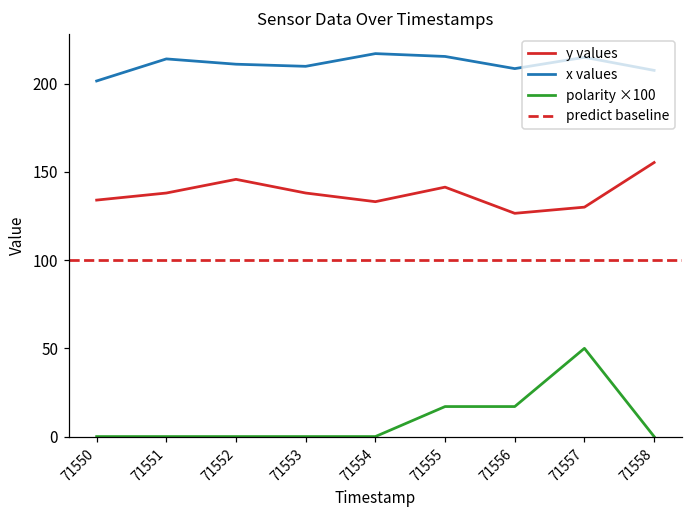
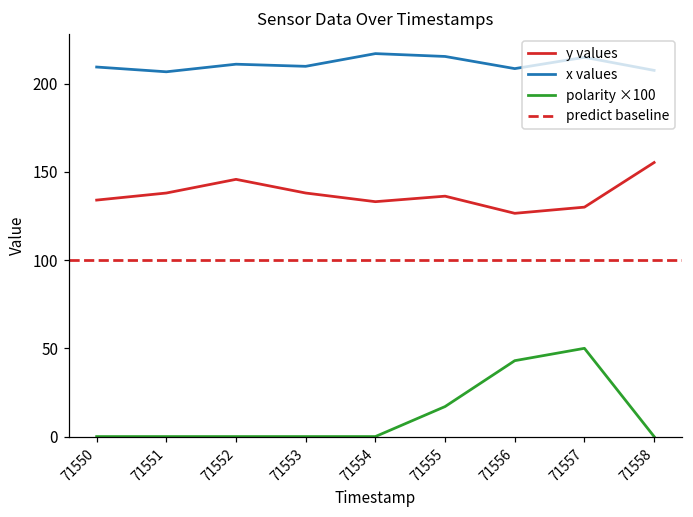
  {
    "y values": {
      "71550": 134,
      "71551": 138,
      "71552": 146,
      "71553": 138,
      "71554": 133,
-     "71555": 141,
+     "71555": 136,
      "71556": 127,
      "71557": 130,
      "71558": 155
    },
    "x values": {
-     "71550": 202,
-     "71551": 214,
+     "71550": 209,
+     "71551": 207,
      "71552": 211,
      "71553": 210,
      "71554": 217,
      "71555": 215,
      "71556": 209
    },
    "polarity ×100": {
      "71550": 0,
      "71551": 0,
      "71552": 0,
      "71553": 0,
      "71554": 0,
      "71555": 17,
-     "71556": 17,
+     "71556": 43,
      "71557": 50,
      "71558": 0
    }
  }
